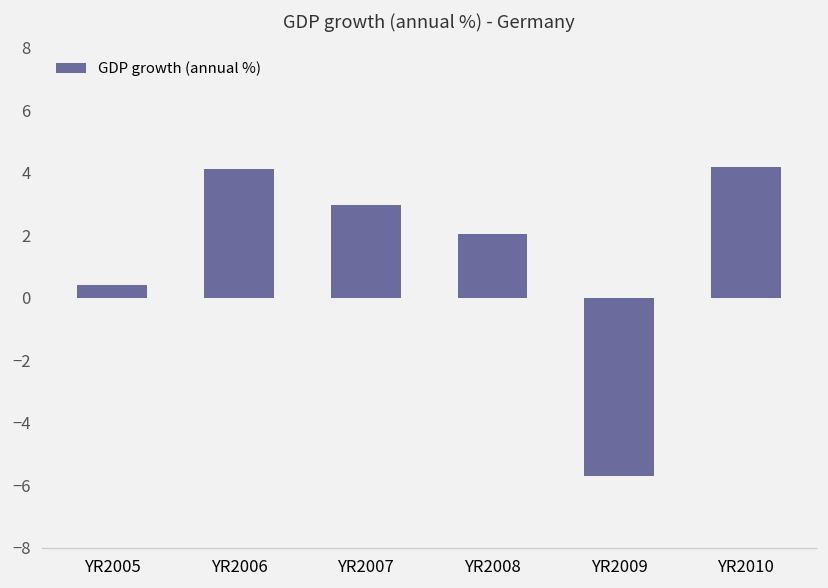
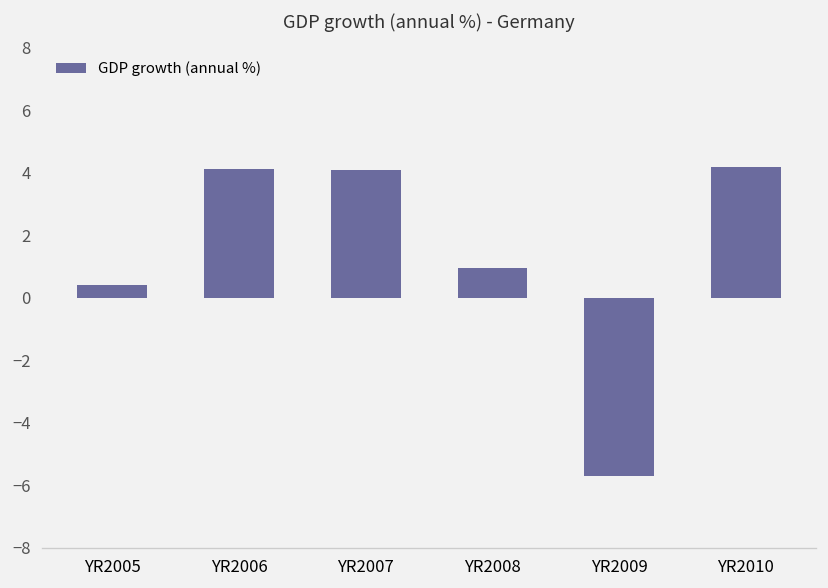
  {
    "YR2005": 0.4,
    "YR2006": 4.1,
-   "YR2007": 3.0,
-   "YR2008": 2.1,
+   "YR2007": 4.1,
+   "YR2008": 1.0,
    "YR2009": -5.7,
    "YR2010": 4.2
  }
